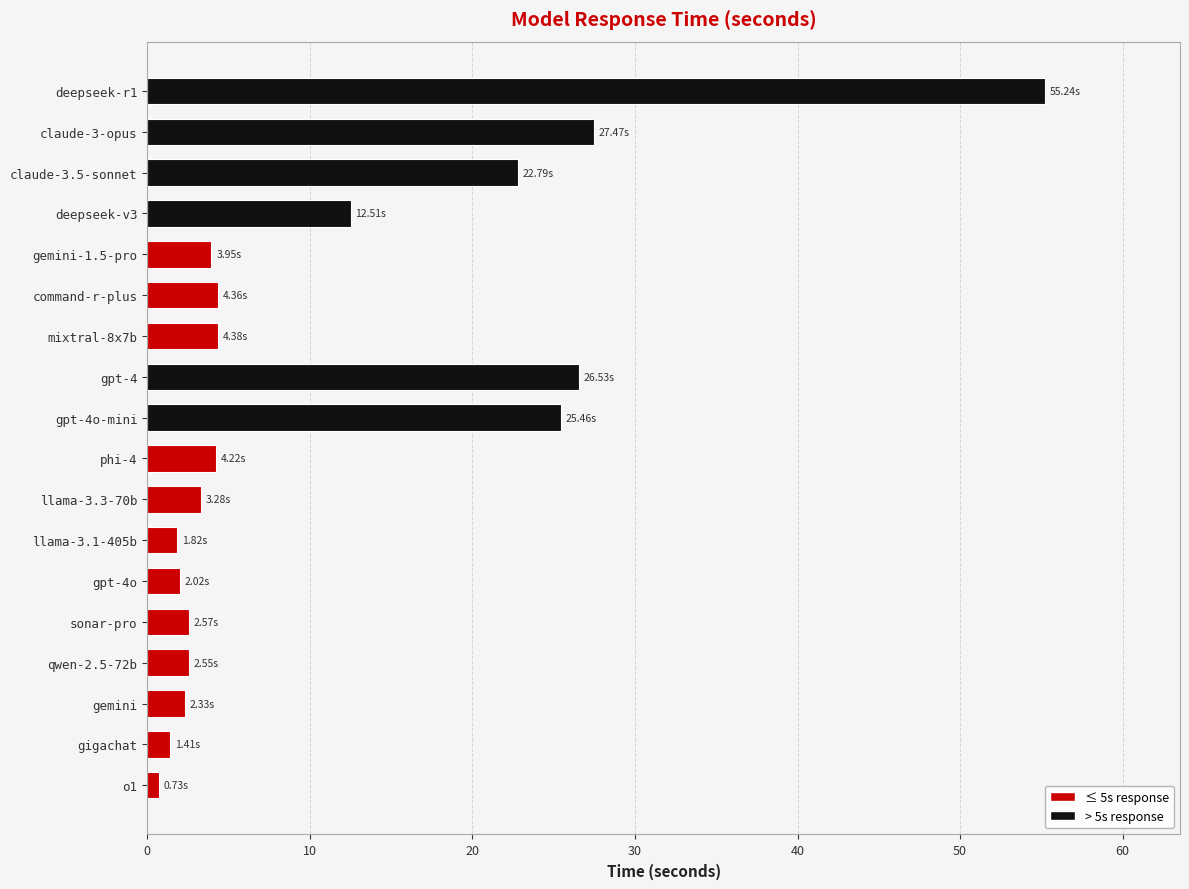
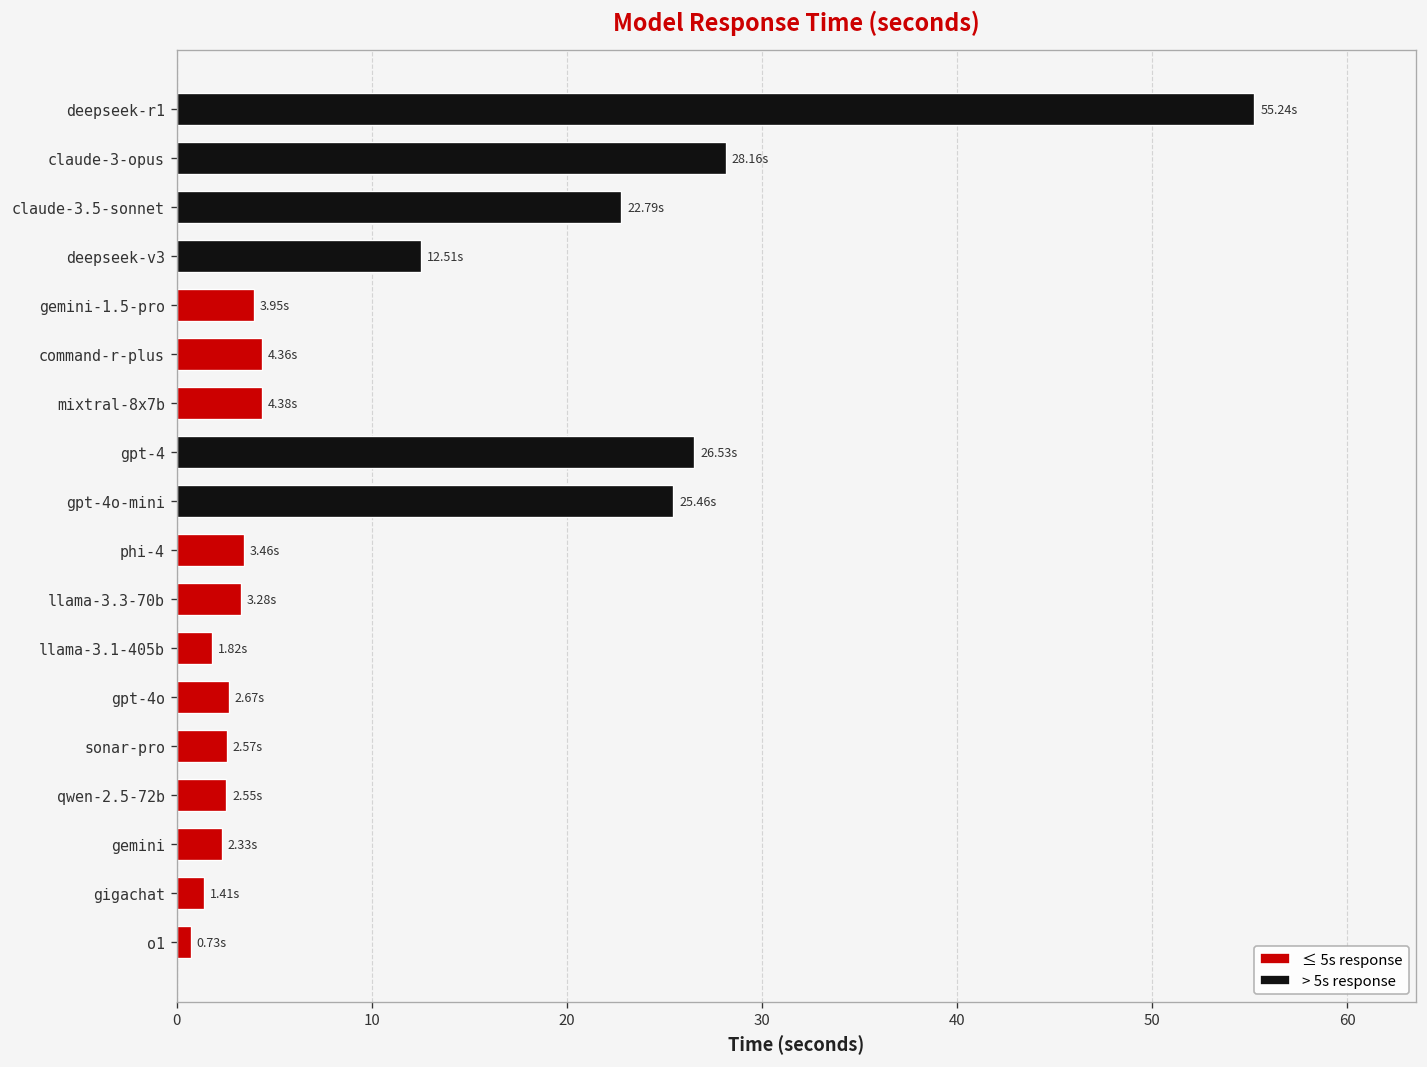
  {
    "deepseek-r1": "55.24s",
-   "claude-3-opus": "27.47s",
+   "claude-3-opus": "28.16s",
    "claude-3.5-sonnet": "22.79s",
    "deepseek-v3": "12.51s",
    "gemini-1.5-pro": "3.95s",
    "command-r-plus": "4.36s",
    "mixtral-8x7b": "4.38s",
    "gpt-4": "26.53s",
    "gpt-4o-mini": "25.46s",
-   "phi-4": "4.22s",
+   "phi-4": "3.46s",
    "llama-3.3-70b": "3.28s",
    "llama-3.1-405b": "1.82s",
-   "gpt-4o": "2.02s",
+   "gpt-4o": "2.67s",
    "sonar-pro": "2.57s",
    "qwen-2.5-72b": "2.55s",
    "gemini": "2.33s",
    "gigachat": "1.41s",
    "o1": "0.73s"
  }
